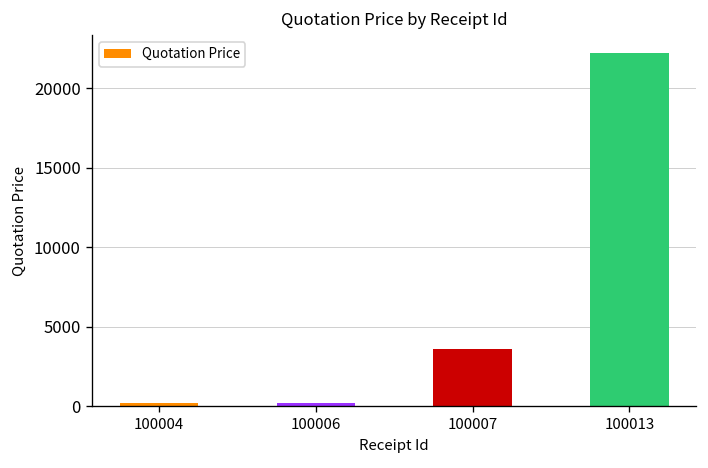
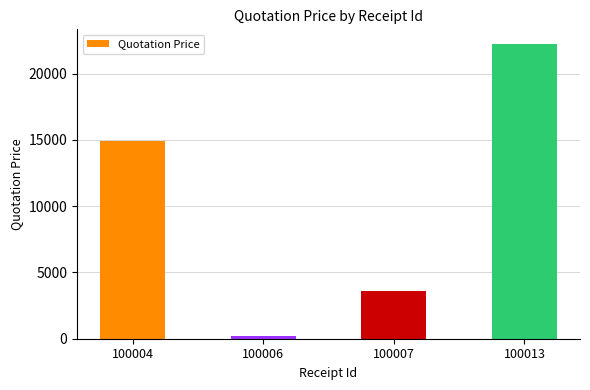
  {
-   "100004": 200,
+   "100004": 14900,
    "100006": 200,
    "100007": 3600,
    "100013": 22200
  }
